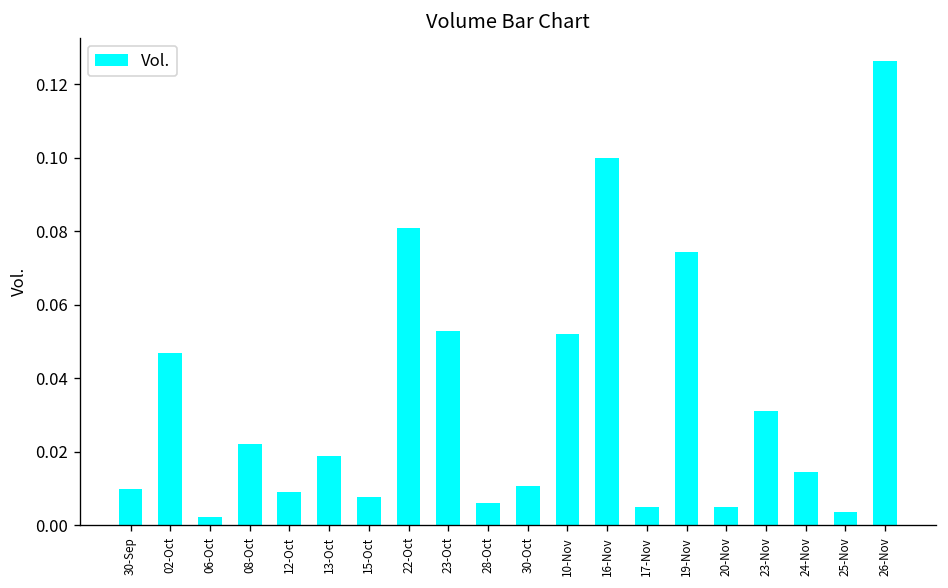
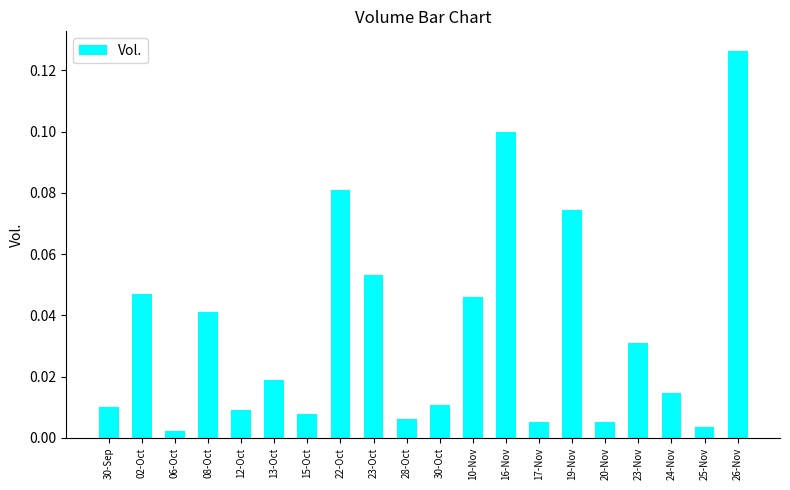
  {
    "30-Sep": 0.010,
    "02-Oct": 0.047,
    "06-Oct": 0.002,
-   "08-Oct": 0.022,
+   "08-Oct": 0.041,
    "12-Oct": 0.009,
    "13-Oct": 0.019,
    "15-Oct": 0.008,
    "22-Oct": 0.081,
    "23-Oct": 0.053,
    "28-Oct": 0.006,
    "30-Oct": 0.011,
-   "10-Nov": 0.052,
+   "10-Nov": 0.046,
    "16-Nov": 0.100,
    "17-Nov": 0.005,
    "19-Nov": 0.075,
    "20-Nov": 0.005,
    "23-Nov": 0.031,
    "24-Nov": 0.015,
    "25-Nov": 0.004,
    "26-Nov": 0.126
  }
